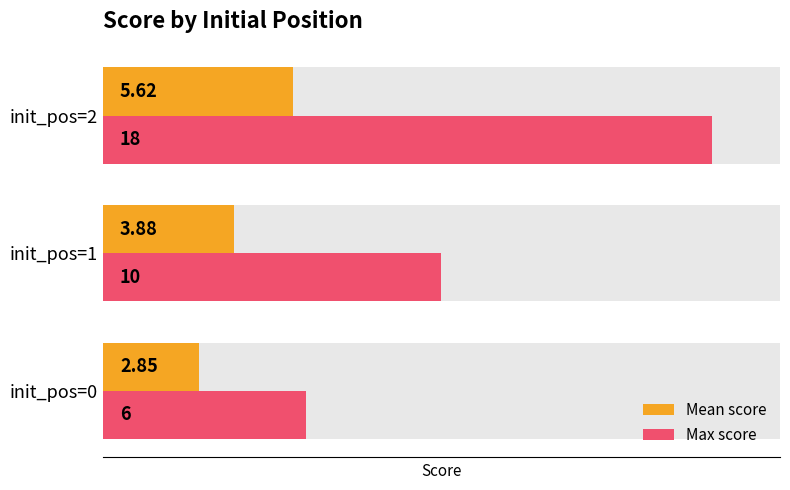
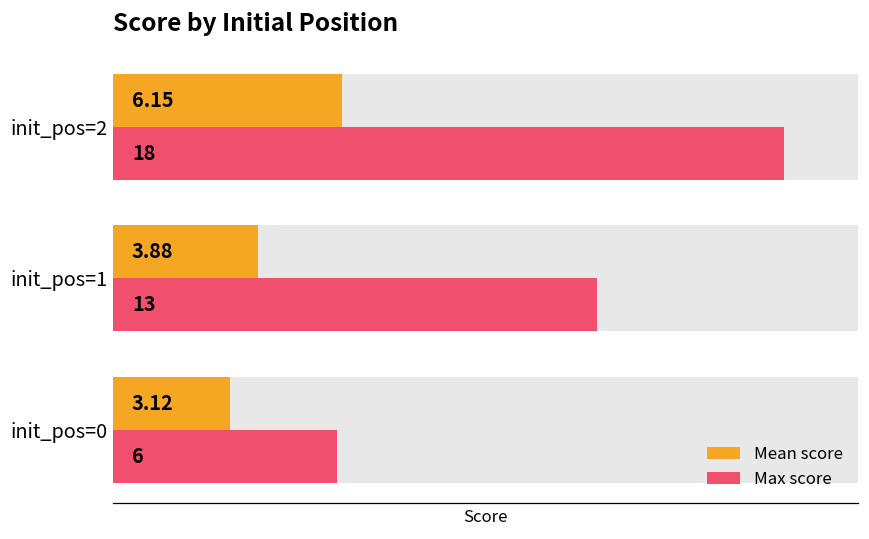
  {
    "Mean score": {
-     "init_pos=2": 5.62,
-     "init_pos=0": 2.85
+     "init_pos=2": 6.15,
+     "init_pos=0": 3.12
    },
    "Max score": {
-     "init_pos=1": 10
+     "init_pos=1": 13
    }
  }
